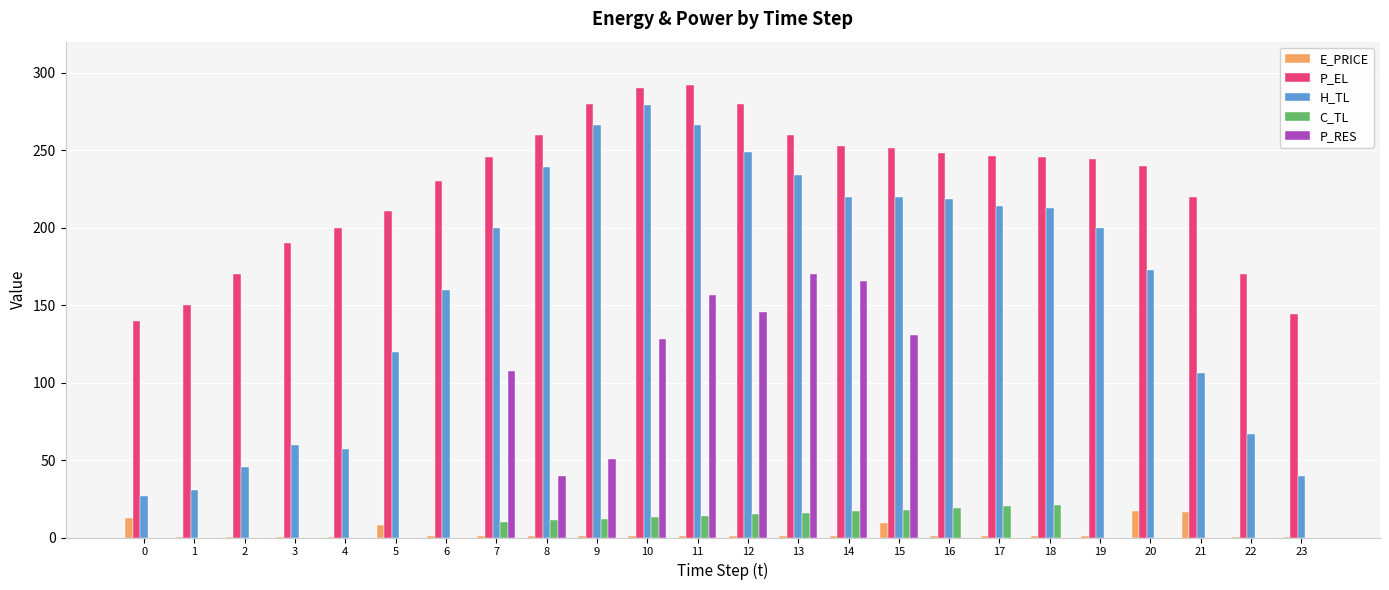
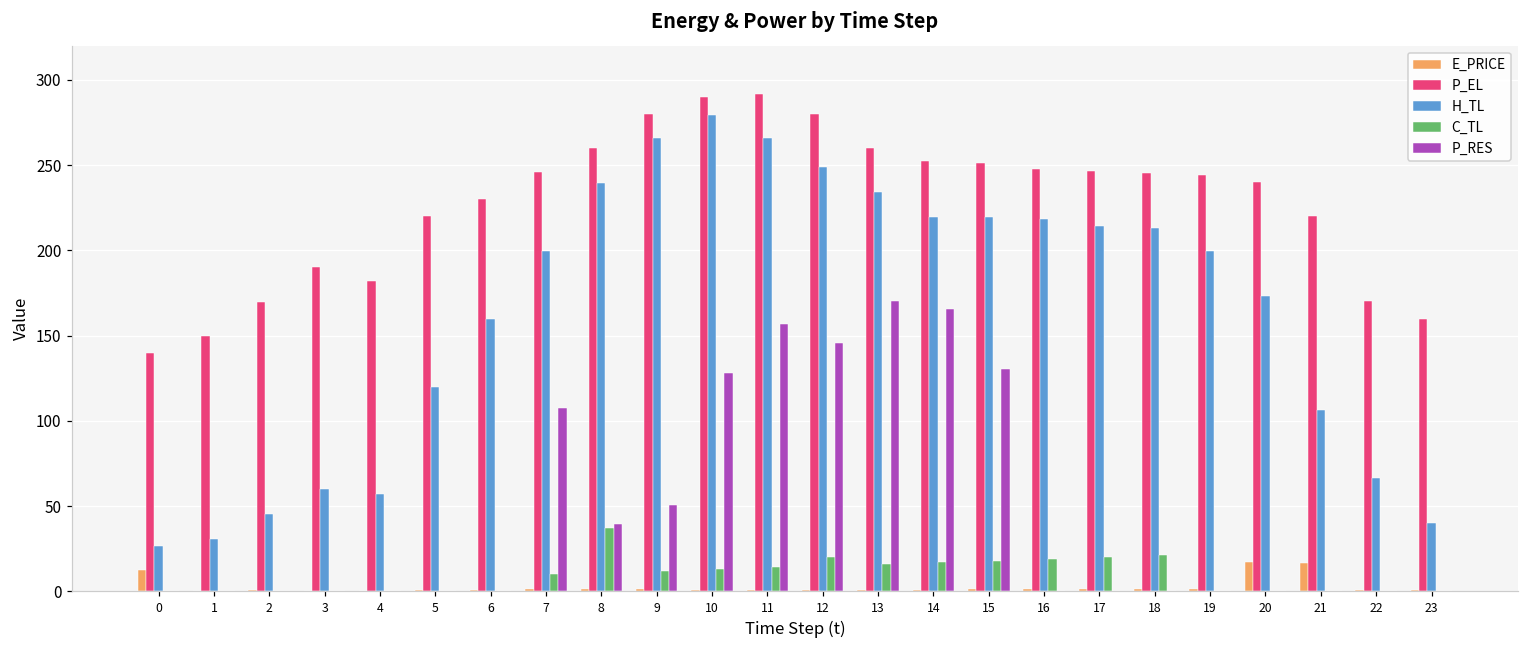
  {
    "E_PRICE": {
      "0": 13,
-     "5": 8,
-     "15": 9,
+     "5": 0,
+     "15": 1,
      "20": 17,
      "21": 16
    },
    "P_EL": {
      "0": 140,
      "1": 150,
      "2": 170,
      "3": 190,
-     "4": 200,
-     "5": 211,
+     "4": 182,
+     "5": 220,
      "6": 230,
      "7": 246,
      "8": 260,
      "9": 280,
      "10": 290,
      "11": 292,
      "12": 280,
      "13": 260,
      "14": 252,
      "15": 251,
      "16": 248,
      "17": 246,
      "18": 246,
      "19": 244,
      "20": 240,
      "21": 220,
      "22": 170,
-     "23": 144
+     "23": 160
    },
    "H_TL": {
      "0": 27,
      "1": 31,
      "2": 45,
      "3": 60,
      "4": 57,
      "5": 120,
      "6": 160,
      "7": 200,
      "8": 239,
      "9": 266,
      "10": 279,
      "11": 266,
      "12": 249,
      "13": 234,
      "14": 219,
      "15": 219,
      "16": 218,
      "17": 214,
      "18": 213,
      "19": 200,
      "20": 173,
      "21": 106,
      "22": 67,
      "23": 40
    },
    "C_TL": {
      "0": 0,
      "1": 0,
      "2": 0,
      "3": 0,
      "4": 0,
      "5": 0,
      "6": 0,
      "7": 10,
-     "8": 11,
+     "8": 37,
      "9": 12,
      "10": 13,
      "11": 14,
-     "12": 15,
+     "12": 20,
      "13": 16,
      "14": 17,
      "15": 18,
      "16": 19,
      "17": 20,
      "18": 21,
      "19": 0,
      "20": 0,
      "21": 0,
      "22": 0,
      "23": 0
    },
    "P_RES": {
      "0": 0,
      "1": 0,
      "2": 0,
      "3": 0,
      "4": 0,
      "5": 0,
      "6": 0,
      "7": 107,
      "8": 40,
      "9": 51,
      "10": 128,
      "11": 157,
      "12": 146,
      "13": 170,
      "14": 166,
      "15": 130,
      "16": 0,
      "17": 0,
      "18": 0,
      "19": 0,
      "20": 0,
      "21": 0,
      "22": 0,
      "23": 0
    }
  }
